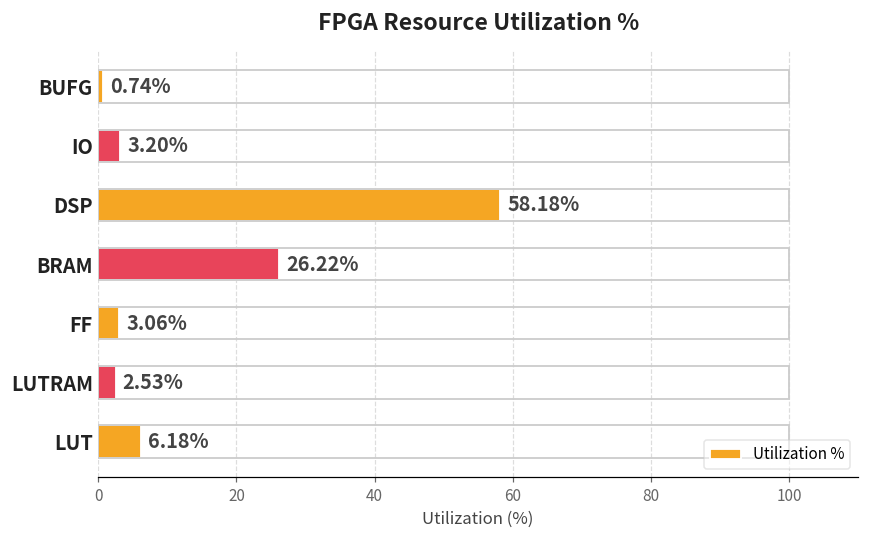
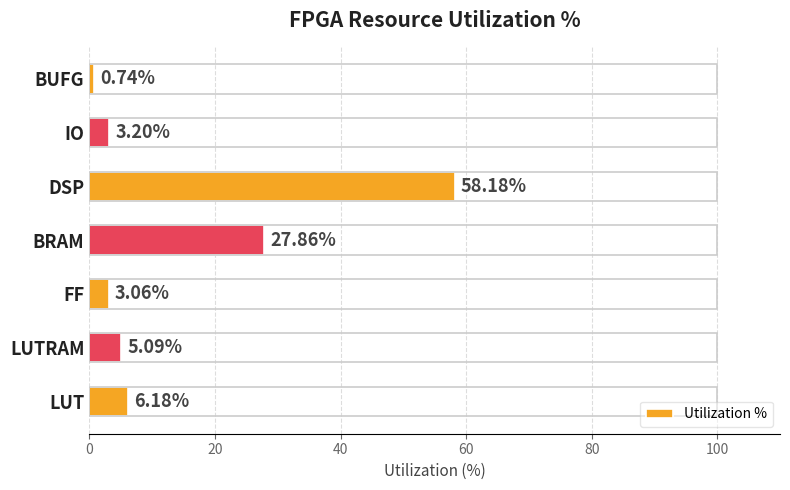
  {
    "BUFG": "0.74%",
    "IO": "3.20%",
    "DSP": "58.18%",
-   "BRAM": "26.22%",
+   "BRAM": "27.86%",
    "FF": "3.06%",
-   "LUTRAM": "2.53%",
+   "LUTRAM": "5.09%",
    "LUT": "6.18%"
  }
